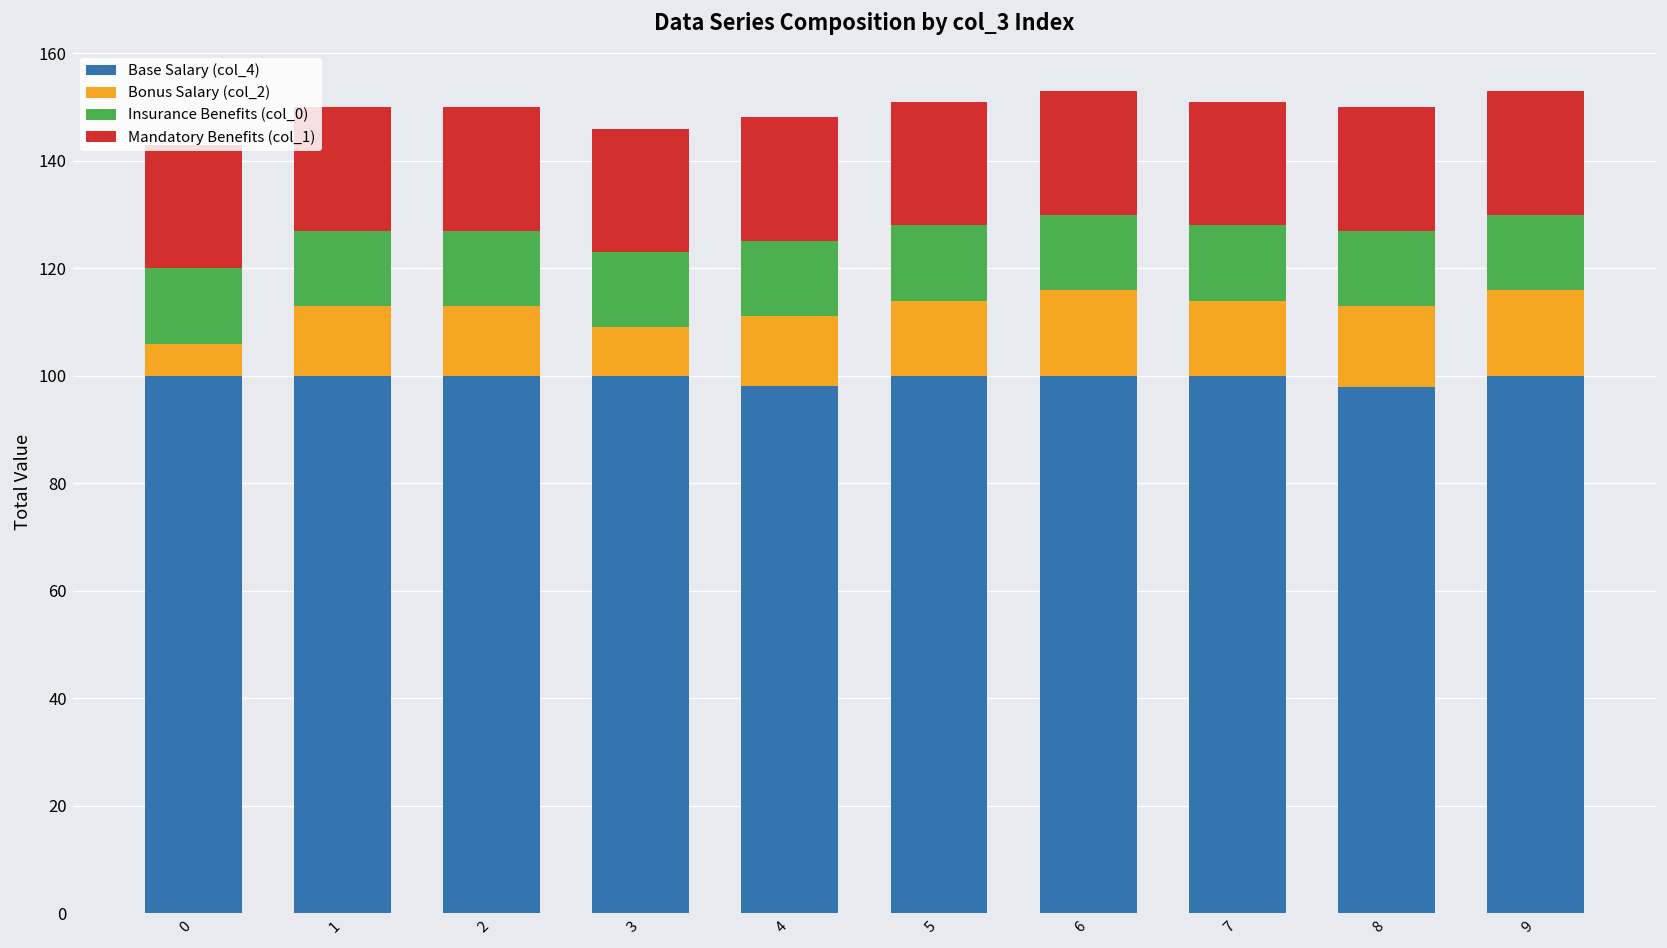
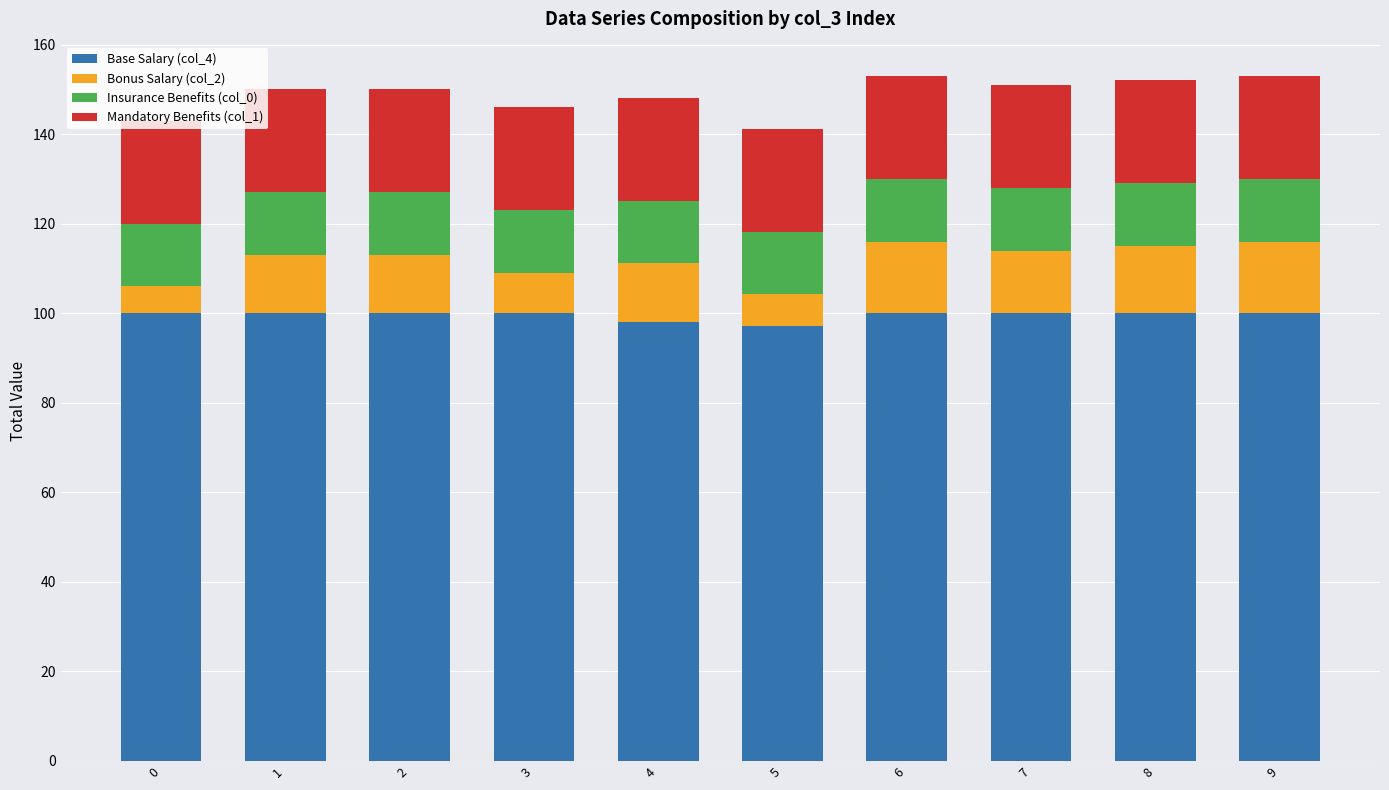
  {
    "Base Salary (col_4)": {
      "0": 100,
      "1": 100,
      "2": 100,
      "3": 100,
      "4": 98,
-     "5": 100,
+     "5": 97,
      "6": 100,
      "7": 100,
-     "8": 98,
+     "8": 100,
      "9": 100
    },
    "Bonus Salary (col_2)": {
      "0": 6,
      "1": 13,
      "2": 13,
      "3": 9,
      "4": 13,
-     "5": 14,
+     "5": 7,
      "6": 16,
      "7": 14,
      "8": 15,
      "9": 16
    },
    "Insurance Benefits (col_0)": {
      "0": 14,
      "1": 14,
      "2": 14,
      "3": 14,
      "4": 14,
      "5": 14,
      "6": 14,
      "7": 14,
      "8": 14,
      "9": 14
    },
    "Mandatory Benefits (col_1)": {
      "1": 23,
      "2": 23,
      "3": 23,
      "4": 23,
      "5": 23,
      "6": 23,
      "7": 23,
      "8": 23,
      "9": 23
    }
  }
